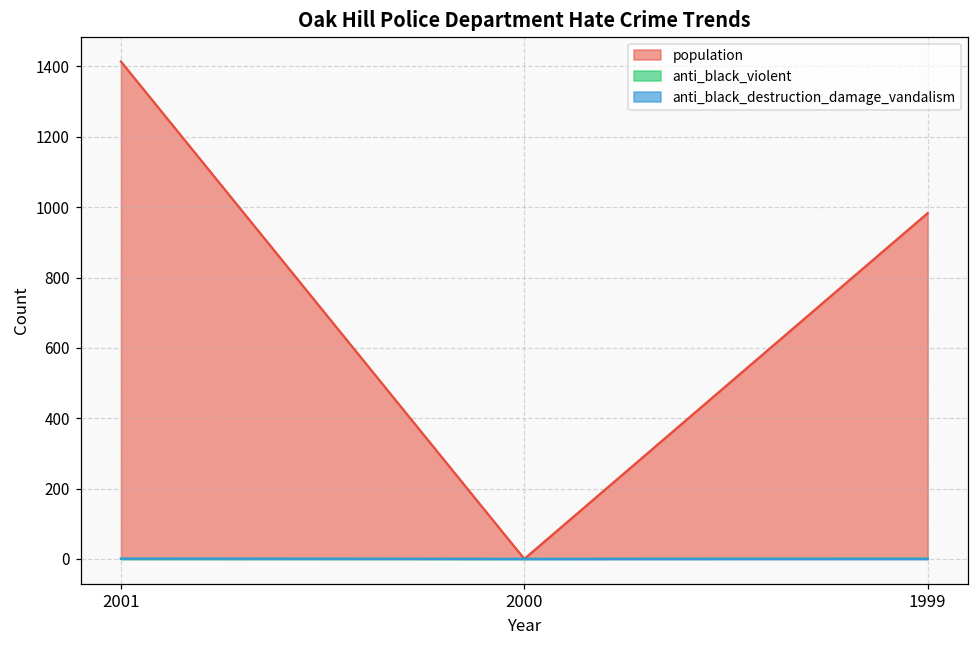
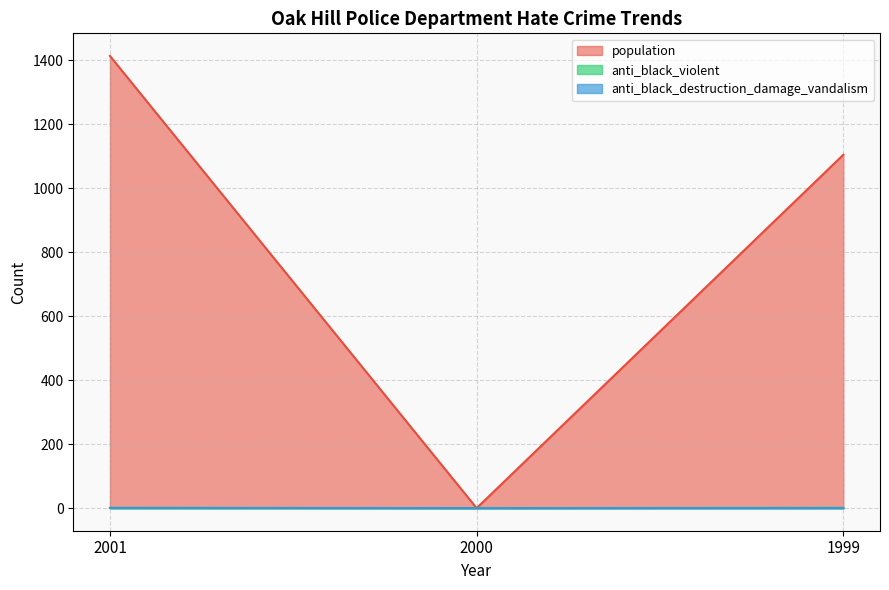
  {
    "population": {
      "2001": 1410,
-     "1999": 980
+     "1999": 1110
    },
    "anti_black_destruction_damage_vandalism": {
      "2001": 0,
      "1999": 0
    }
  }
